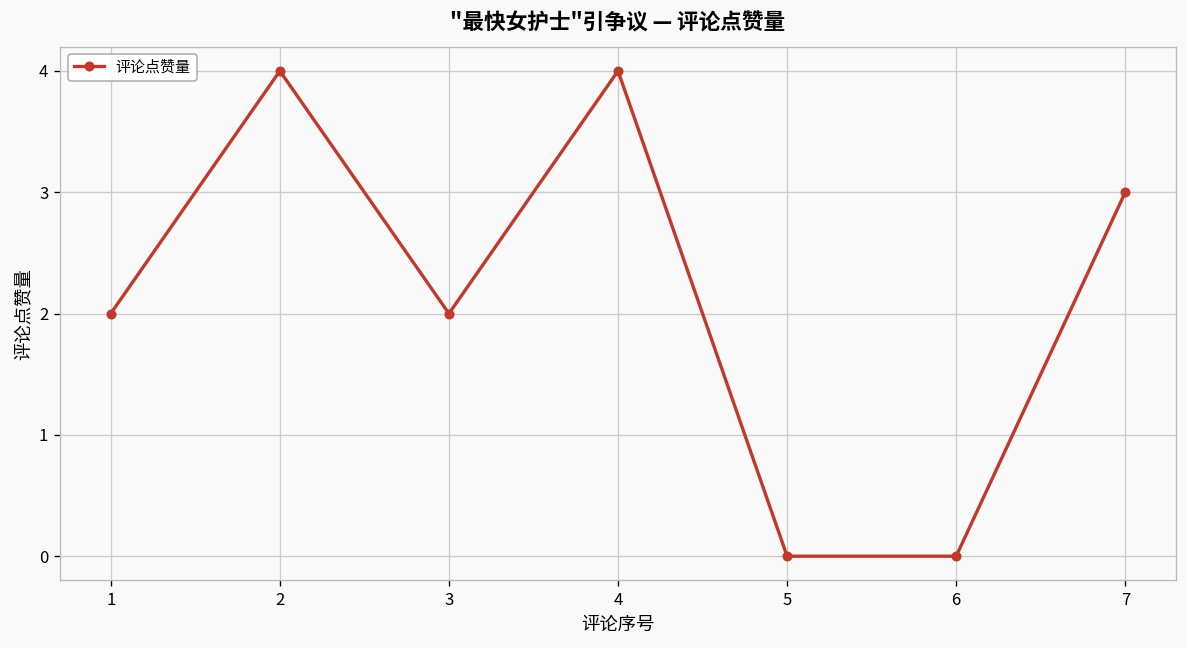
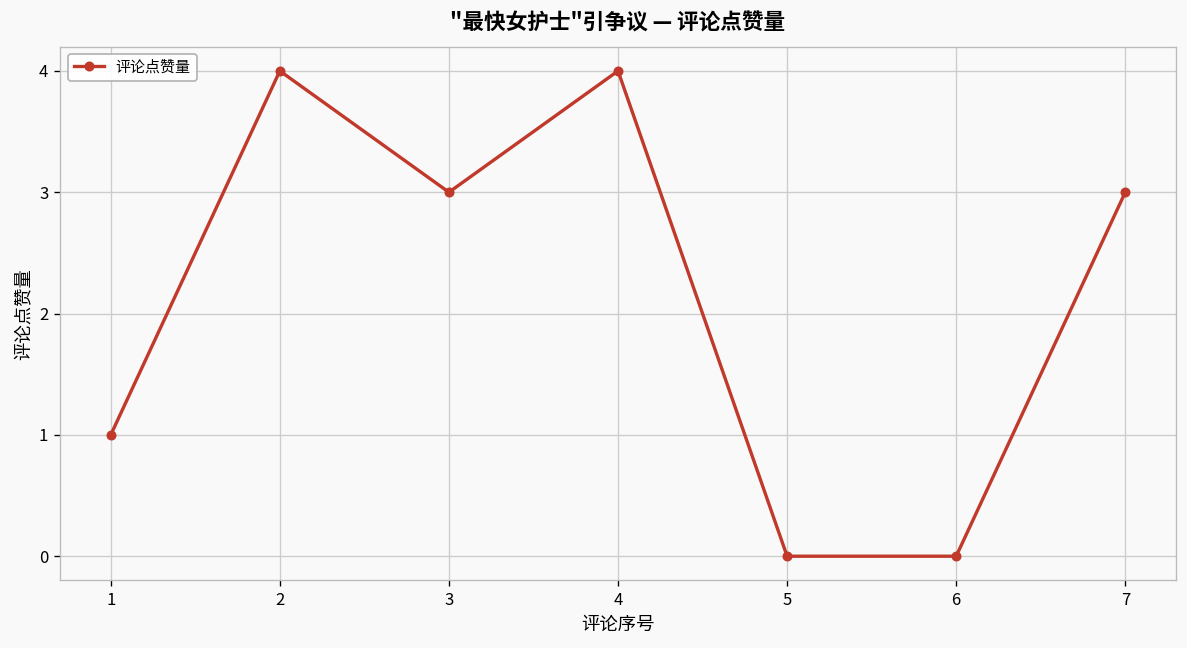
  {
-   "1": 2,
+   "1": 1,
    "2": 4,
-   "3": 2,
+   "3": 3,
    "4": 4,
    "5": 0,
    "6": 0,
    "7": 3
  }
